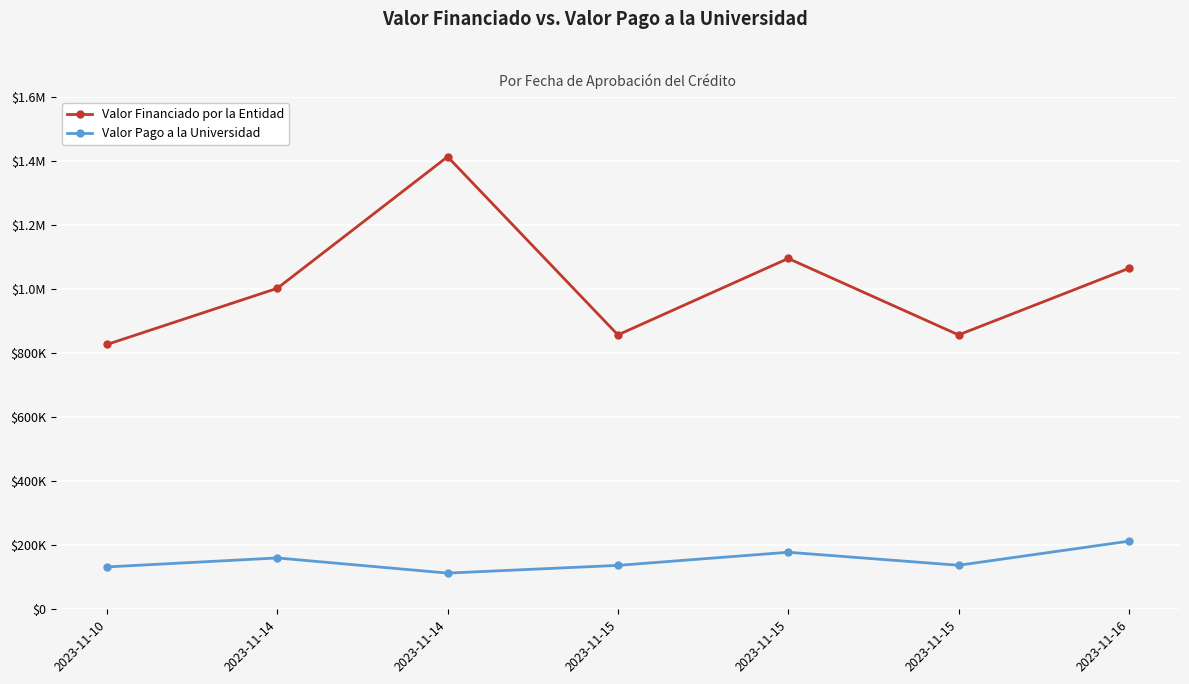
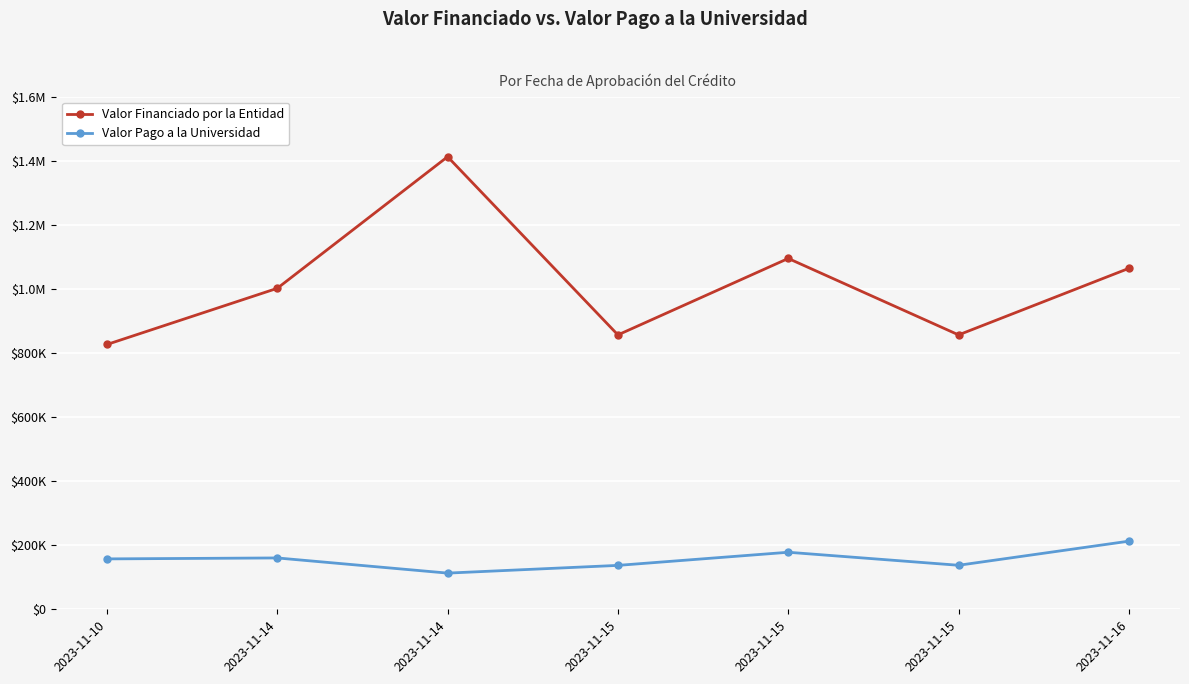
  {
    "Valor Financiado por la Entidad": {
      "2023-11-10": "$830000",
      "2023-11-16": "$1060000"
    },
    "Valor Pago a la Universidad": {
-     "2023-11-10": "$130000",
+     "2023-11-10": "$160000",
      "2023-11-16": "$210000"
    }
  }
